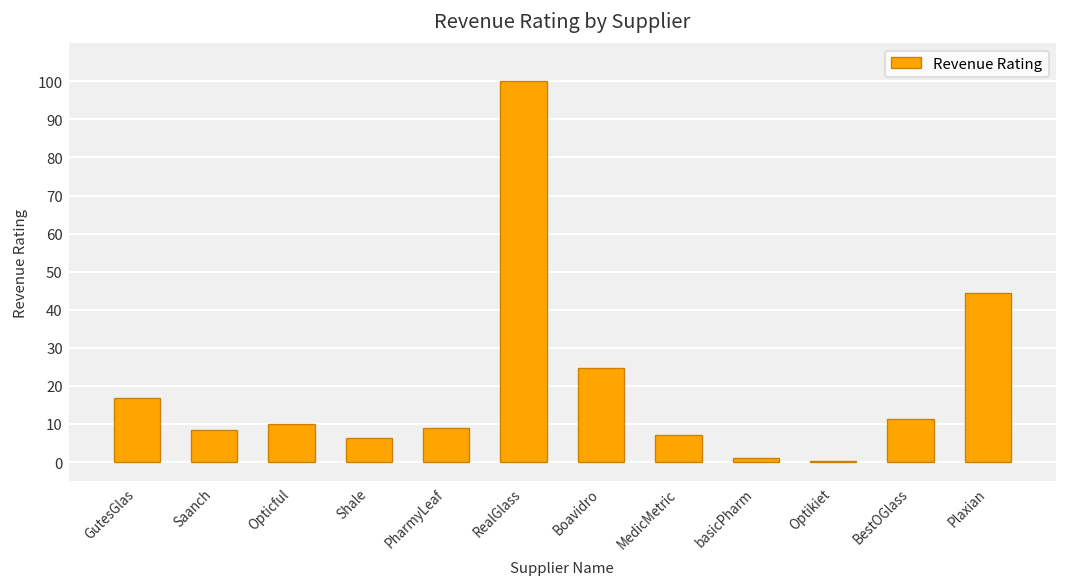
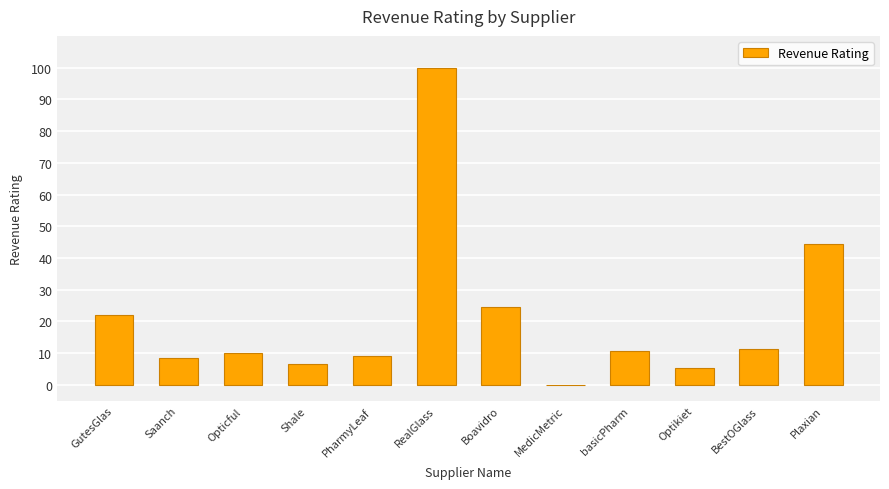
  {
-   "GutesGlas": 17,
+   "GutesGlas": 22,
    "Saanch": 8,
    "Opticful": 10,
    "Shale": 6,
    "PharmyLeaf": 9,
    "RealGlass": 100,
    "Boavidro": 25,
-   "MedicMetric": 7,
-   "basicPharm": 1,
-   "Optikiet": 0,
+   "MedicMetric": 0,
+   "basicPharm": 11,
+   "Optikiet": 5,
    "BestOGlass": 11,
    "Plaxian": 44
  }
